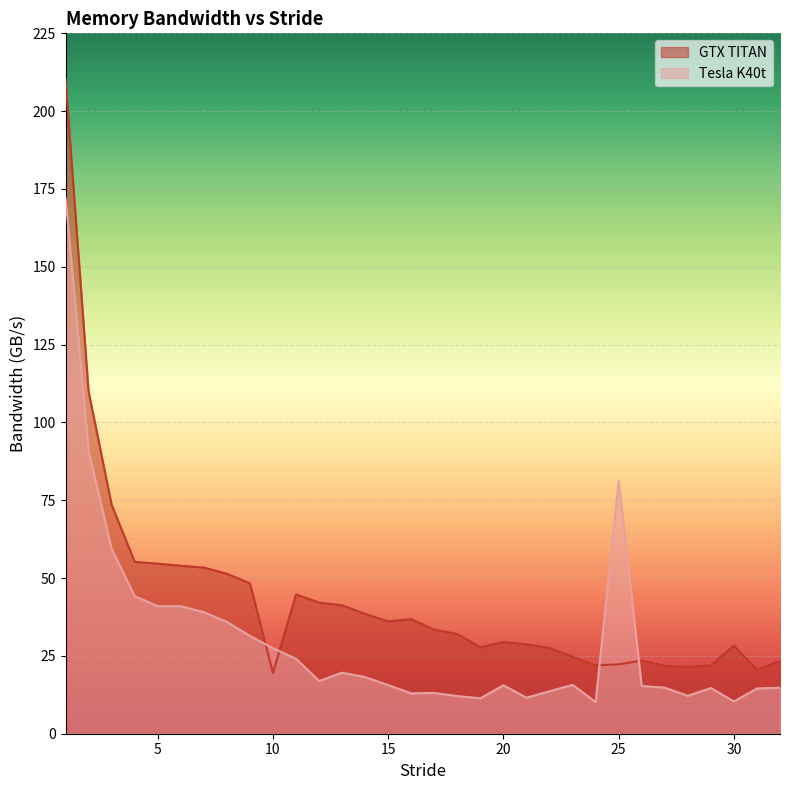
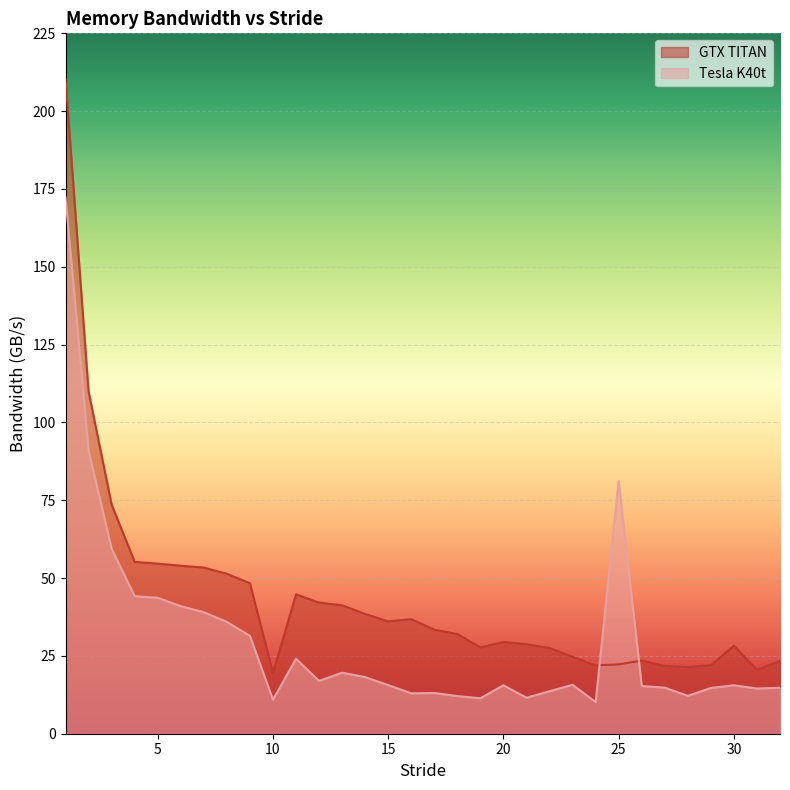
  {
    "GTX TITAN": {
      "5": 55,
      "10": 19,
      "15": 36,
      "20": 29,
      "25": 22,
      "30": 28
    },
    "Tesla K40t": {
-     "5": 41,
-     "10": 27,
+     "5": 44,
+     "10": 11,
      "15": 16,
      "20": 16,
      "25": 81,
-     "30": 10
+     "30": 16
    }
  }
